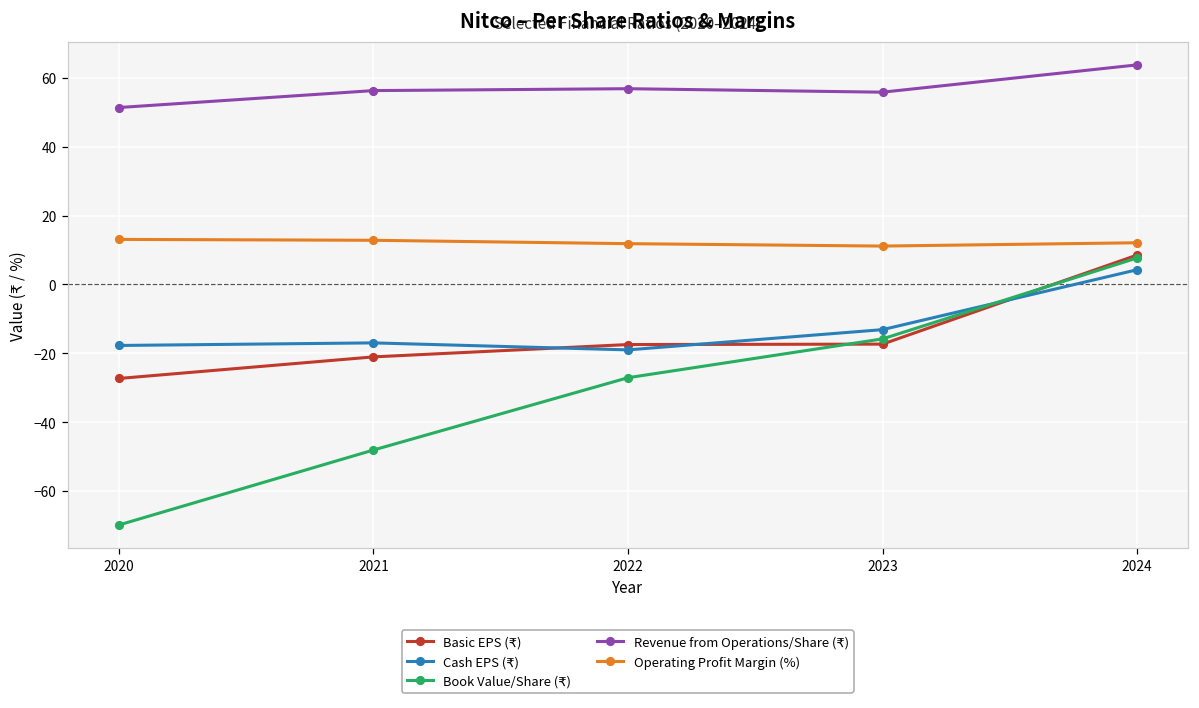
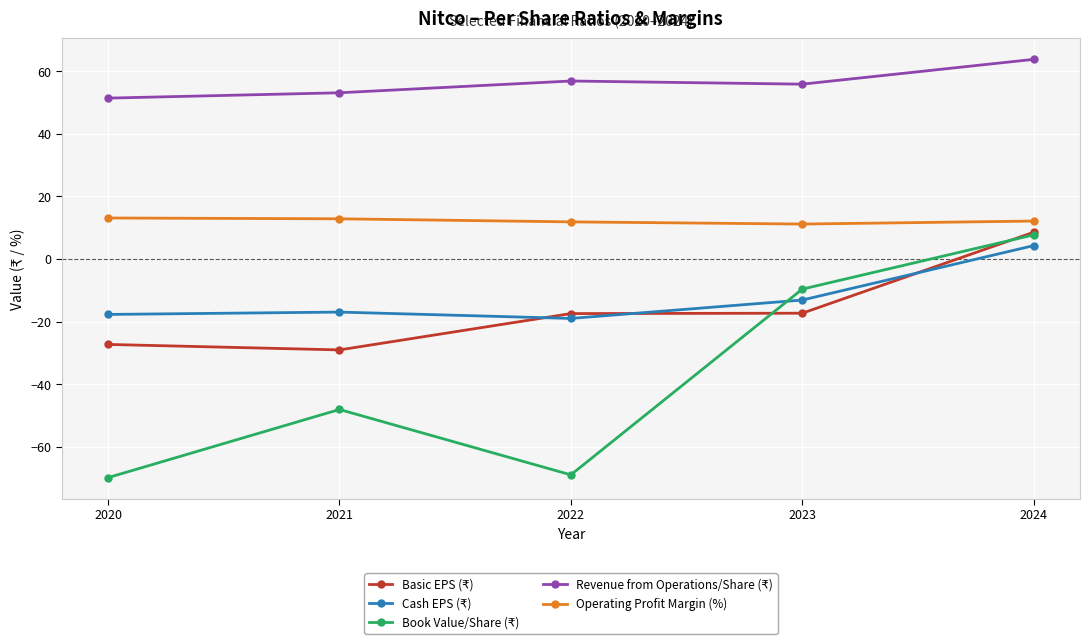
  {
    "Basic EPS (₹)": {
      "2020": -27,
-     "2021": -21,
+     "2021": -29,
      "2022": -17,
      "2023": -17,
      "2024": 9
    },
    "Cash EPS (₹)": {
      "2020": -18,
      "2021": -17,
      "2022": -19,
      "2023": -13,
      "2024": 4
    },
    "Book Value/Share (₹)": {
      "2020": -70,
      "2021": -48,
-     "2022": -27,
-     "2023": -16,
+     "2022": -69,
+     "2023": -10,
      "2024": 8
    },
    "Revenue from Operations/Share (₹)": {
      "2020": 51,
-     "2021": 56,
+     "2021": 53,
      "2022": 57,
      "2023": 56,
      "2024": 64
    },
    "Operating Profit Margin (%)": {
      "2020": 13,
      "2021": 13,
      "2022": 12,
      "2023": 11,
      "2024": 12
    }
  }
